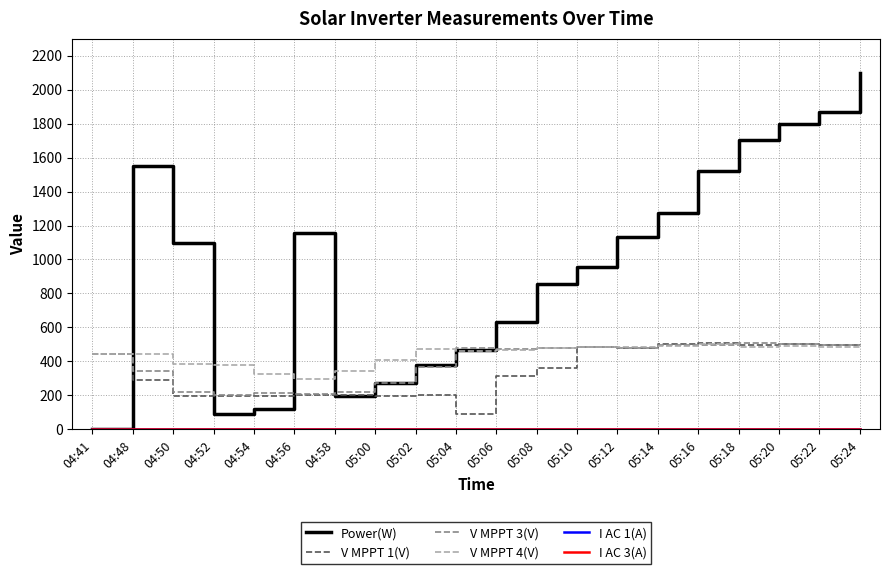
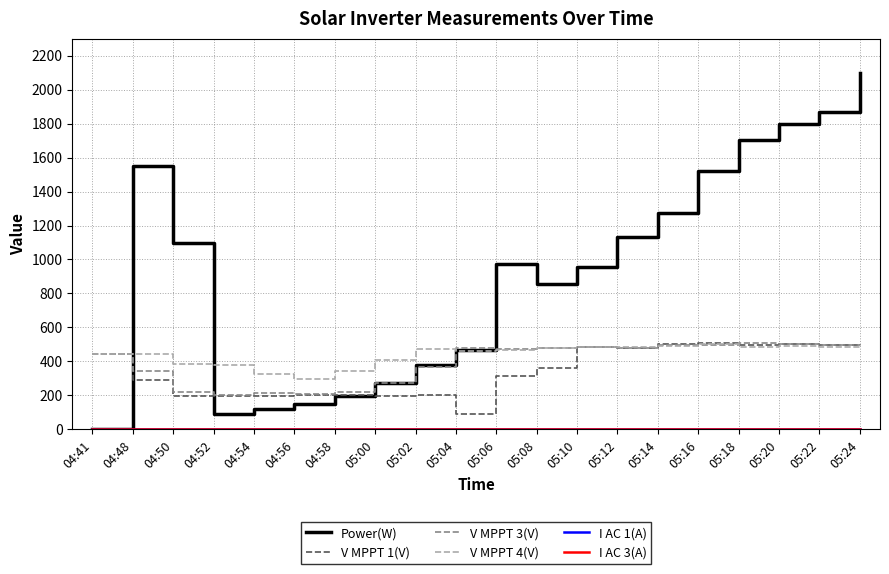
  {
    "Power(W)": {
      "04:48": 1550,
      "04:50": 1100,
      "04:52": 90,
      "04:54": 120,
-     "04:56": 1160,
-     "05:06": 630,
+     "04:56": 150,
+     "05:06": 980,
      "05:08": 860,
      "05:10": 960,
      "05:12": 1130,
      "05:14": 1270,
      "05:16": 1520,
      "05:18": 1700,
      "05:20": 1800,
      "05:22": 1870,
      "05:24": 2100
    },
    "V MPPT 1(V)": {
      "04:48": 290,
      "04:50": 200,
      "05:00": 200,
      "05:02": 200,
      "05:04": 90,
      "05:06": 320,
      "05:08": 360
    }
  }
